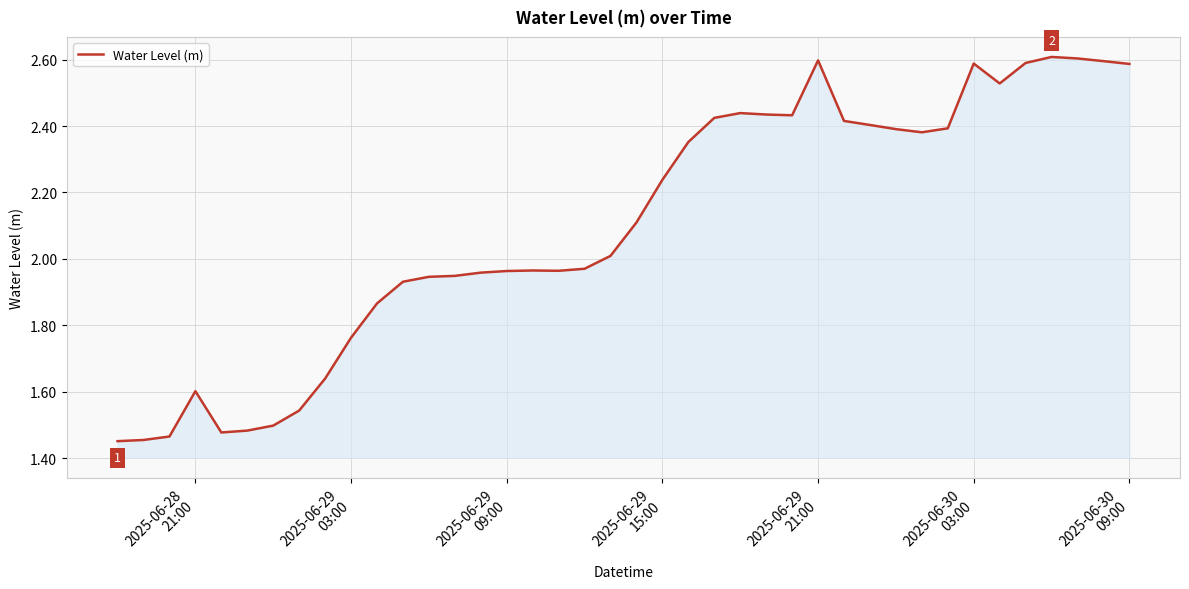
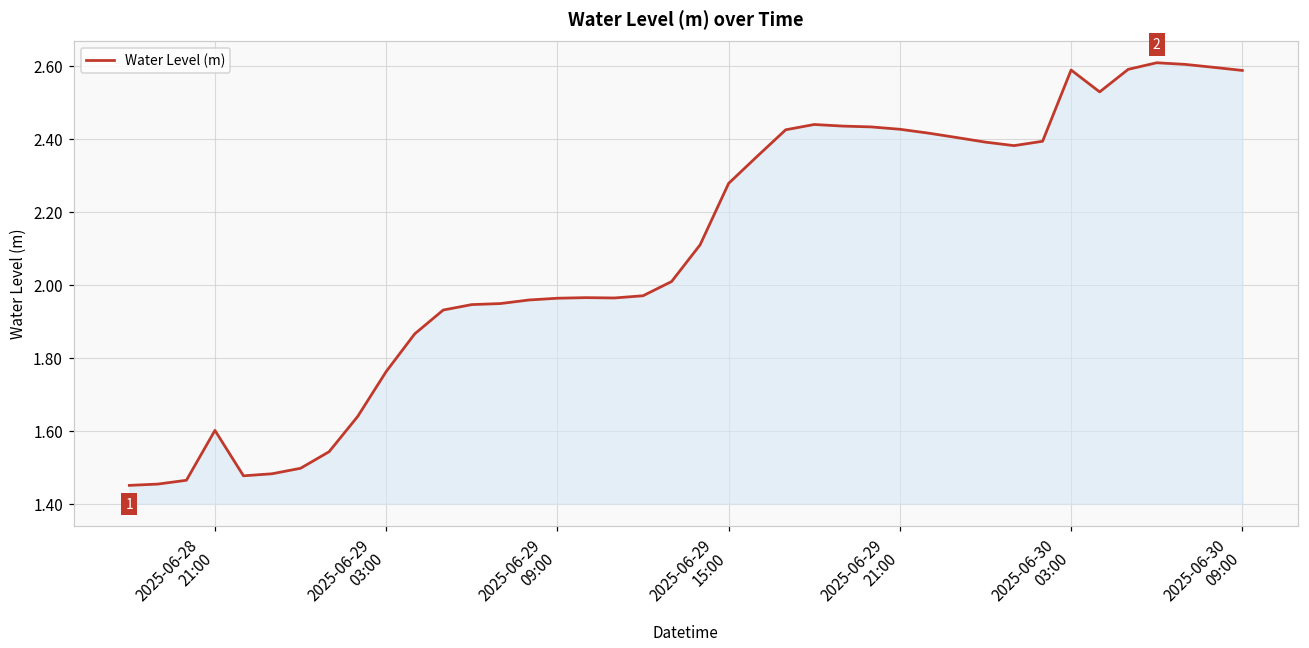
  {
    "2025-06-28 21:00": 1.60,
    "2025-06-29 03:00": 1.76,
    "2025-06-29 09:00": 1.96,
-   "2025-06-29 15:00": 2.24,
-   "2025-06-29 21:00": 2.60,
+   "2025-06-29 15:00": 2.28,
+   "2025-06-29 21:00": 2.43,
    "2025-06-30 03:00": 2.59,
    "2025-06-30 09:00": 2.59
  }
